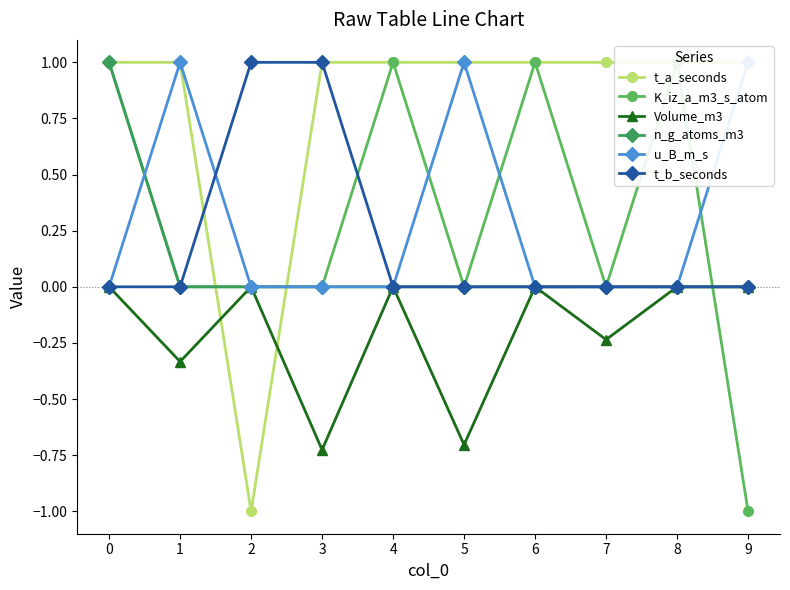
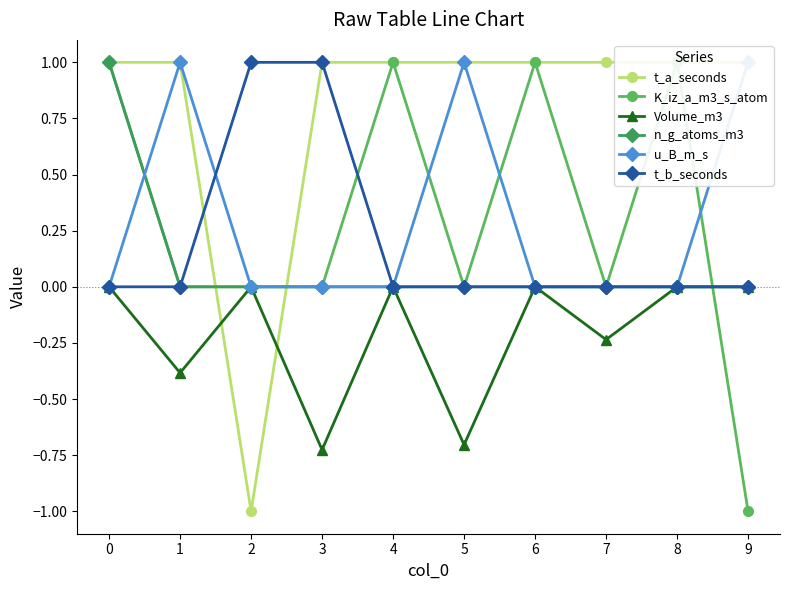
  {
    "t_a_seconds": {
      "2": -1.00,
      "7": 1.00
    },
    "Volume_m3": {
-     "1": -0.33,
+     "1": -0.38,
      "3": -0.73,
      "5": -0.70,
      "7": -0.24
    },
    "t_b_seconds": {
      "2": 1.00
    }
  }
